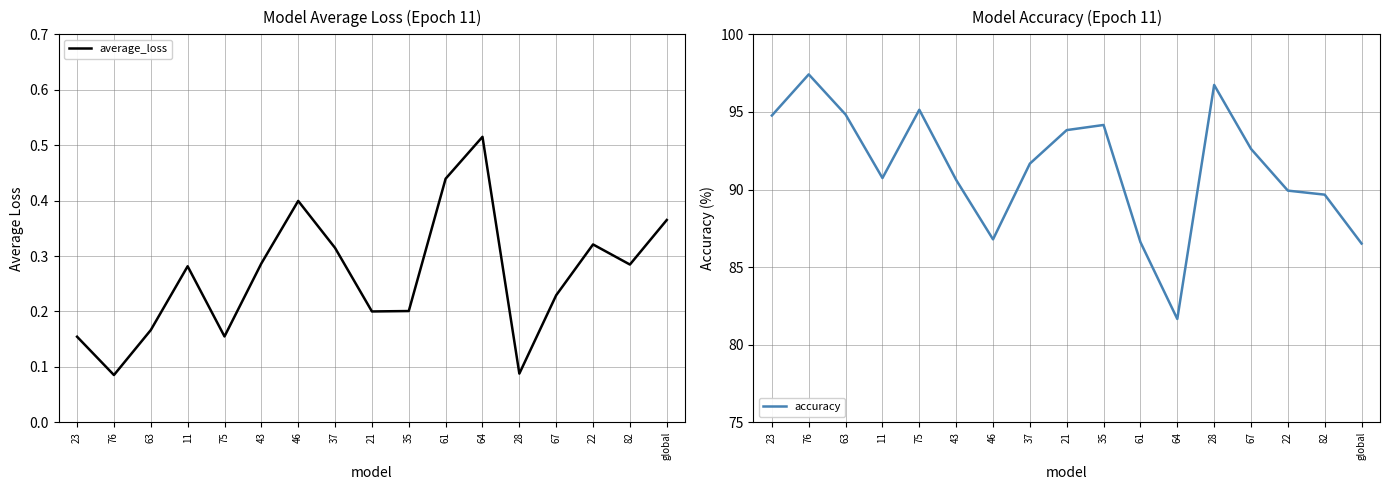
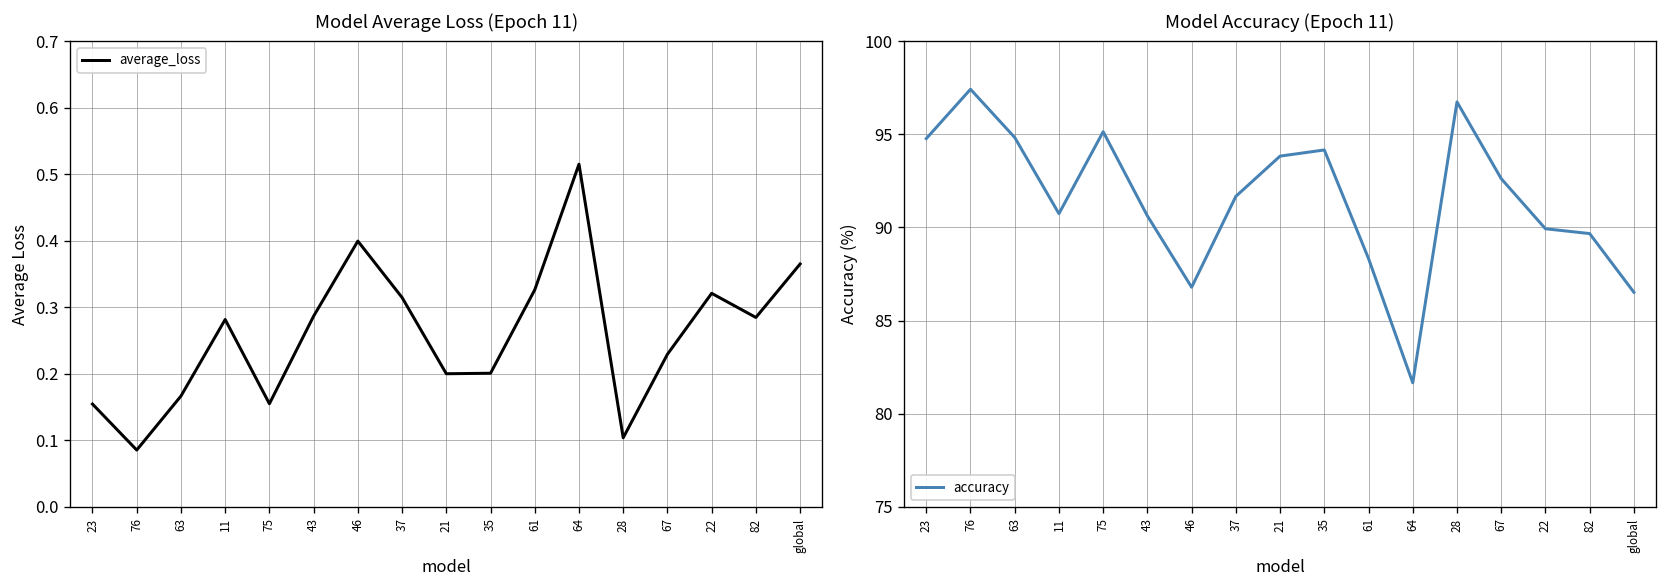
  {
    "Model Average Loss (Epoch 11)": {
      "23": 0.15,
      "76": 0.09,
      "63": 0.17,
      "11": 0.28,
      "75": 0.15,
      "43": 0.29,
      "46": 0.40,
      "37": 0.31,
      "21": 0.20,
      "35": 0.20,
-     "61": 0.44,
+     "61": 0.33,
      "64": 0.52,
-     "28": 0.09,
+     "28": 0.10,
      "67": 0.23,
      "22": 0.32,
      "82": 0.28,
      "global": 0.37
    },
    "Model Accuracy (Epoch 11)": {
      "23": 94.8,
      "76": 97.4,
      "63": 94.8,
      "11": 90.7,
      "75": 95.1,
      "43": 90.6,
      "46": 86.8,
      "37": 91.7,
      "21": 93.8,
      "35": 94.2,
-     "61": 86.6,
+     "61": 88.3,
      "64": 81.7,
      "28": 96.7,
      "67": 92.6,
      "22": 89.9,
      "82": 89.7,
      "global": 86.5
    }
  }
